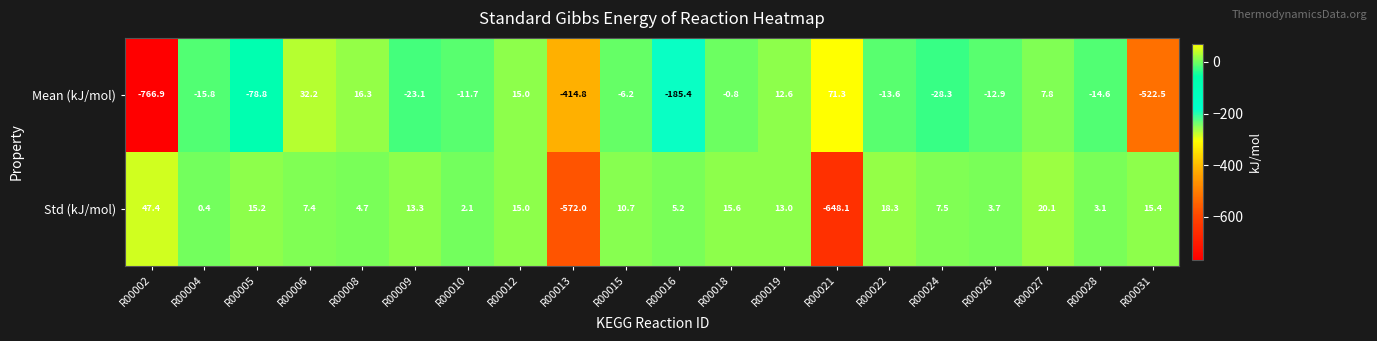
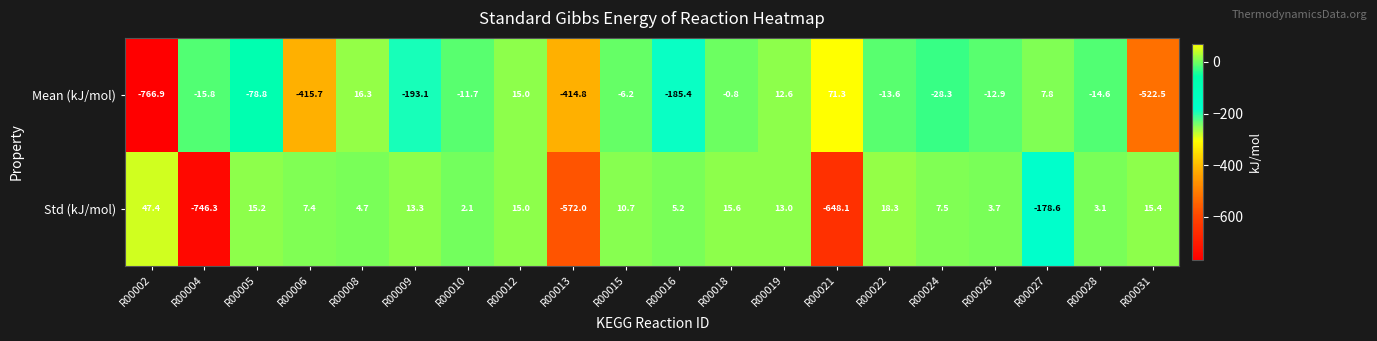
  {
    "Mean (kJ/mol)": {
      "R00002": -766.9,
      "R00004": -15.8,
      "R00005": -78.8,
-     "R00006": 32.2,
+     "R00006": -415.7,
      "R00008": 16.3,
-     "R00009": -23.1,
+     "R00009": -193.1,
      "R00010": -11.7,
      "R00012": 15.0,
      "R00013": -414.8,
      "R00015": -6.2,
      "R00016": -185.4,
      "R00018": -0.8,
      "R00019": 12.6,
      "R00021": 71.3,
      "R00022": -13.6,
      "R00024": -28.3,
      "R00026": -12.9,
      "R00027": 7.8,
      "R00028": -14.6,
      "R00031": -522.5
    },
    "Std (kJ/mol)": {
      "R00002": 47.4,
-     "R00004": 0.4,
+     "R00004": -746.3,
      "R00005": 15.2,
      "R00006": 7.4,
      "R00008": 4.7,
      "R00009": 13.3,
      "R00010": 2.1,
      "R00012": 15.0,
      "R00013": -572.0,
      "R00015": 10.7,
      "R00016": 5.2,
      "R00018": 15.6,
      "R00019": 13.0,
      "R00021": -648.1,
      "R00022": 18.3,
      "R00024": 7.5,
      "R00026": 3.7,
-     "R00027": 20.1,
+     "R00027": -178.6,
      "R00028": 3.1,
      "R00031": 15.4
    }
  }
